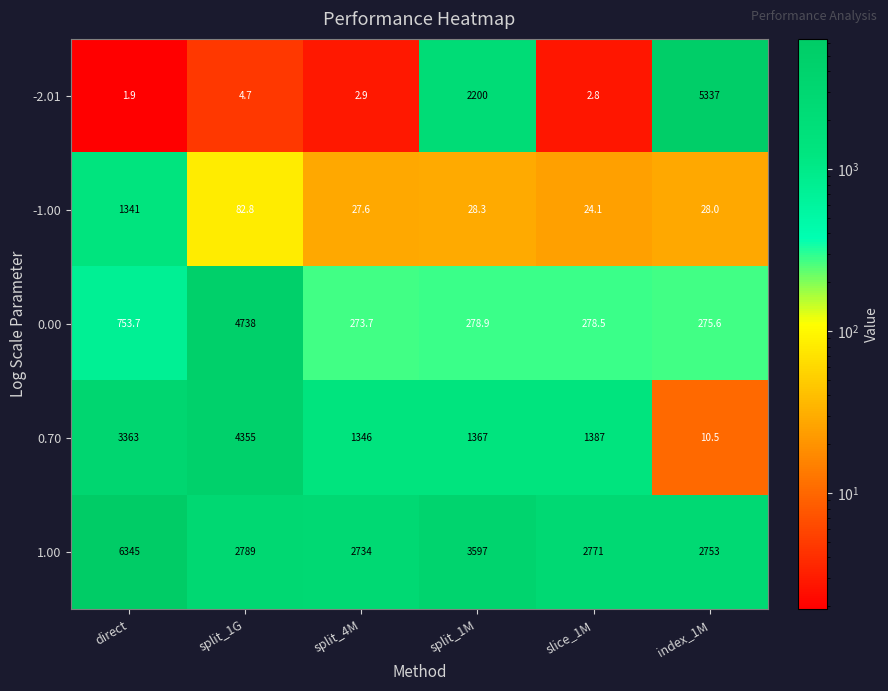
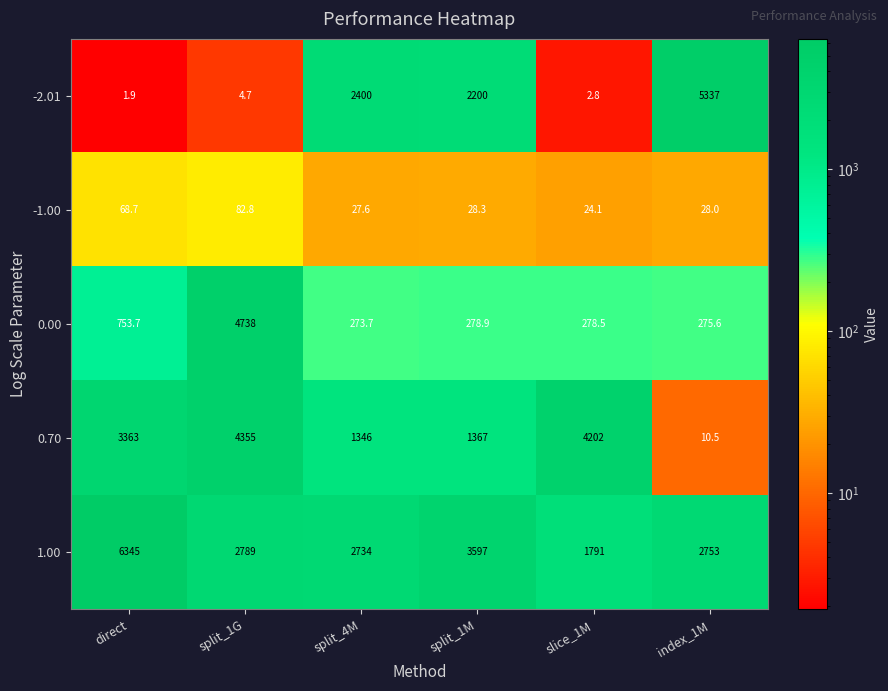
  {
    "-2.01": {
      "direct": 1.9,
      "split_1G": 4.7,
-     "split_4M": 2.9,
+     "split_4M": 2400,
      "split_1M": 2200,
      "slice_1M": 2.8,
      "index_1M": 5337
    },
    "-1.00": {
-     "direct": 1341,
+     "direct": 68.7,
      "split_1G": 82.8,
      "split_4M": 27.6,
      "split_1M": 28.3,
      "slice_1M": 24.1,
      "index_1M": 28.0
    },
    "0.00": {
      "direct": 753.7,
      "split_1G": 4738,
      "split_4M": 273.7,
      "split_1M": 278.9,
      "slice_1M": 278.5,
      "index_1M": 275.6
    },
    "0.70": {
      "direct": 3363,
      "split_1G": 4355,
      "split_4M": 1346,
      "split_1M": 1367,
-     "slice_1M": 1387,
+     "slice_1M": 4202,
      "index_1M": 10.5
    },
    "1.00": {
      "direct": 6345,
      "split_1G": 2789,
      "split_4M": 2734,
      "split_1M": 3597,
-     "slice_1M": 2771,
+     "slice_1M": 1791,
      "index_1M": 2753
    }
  }
